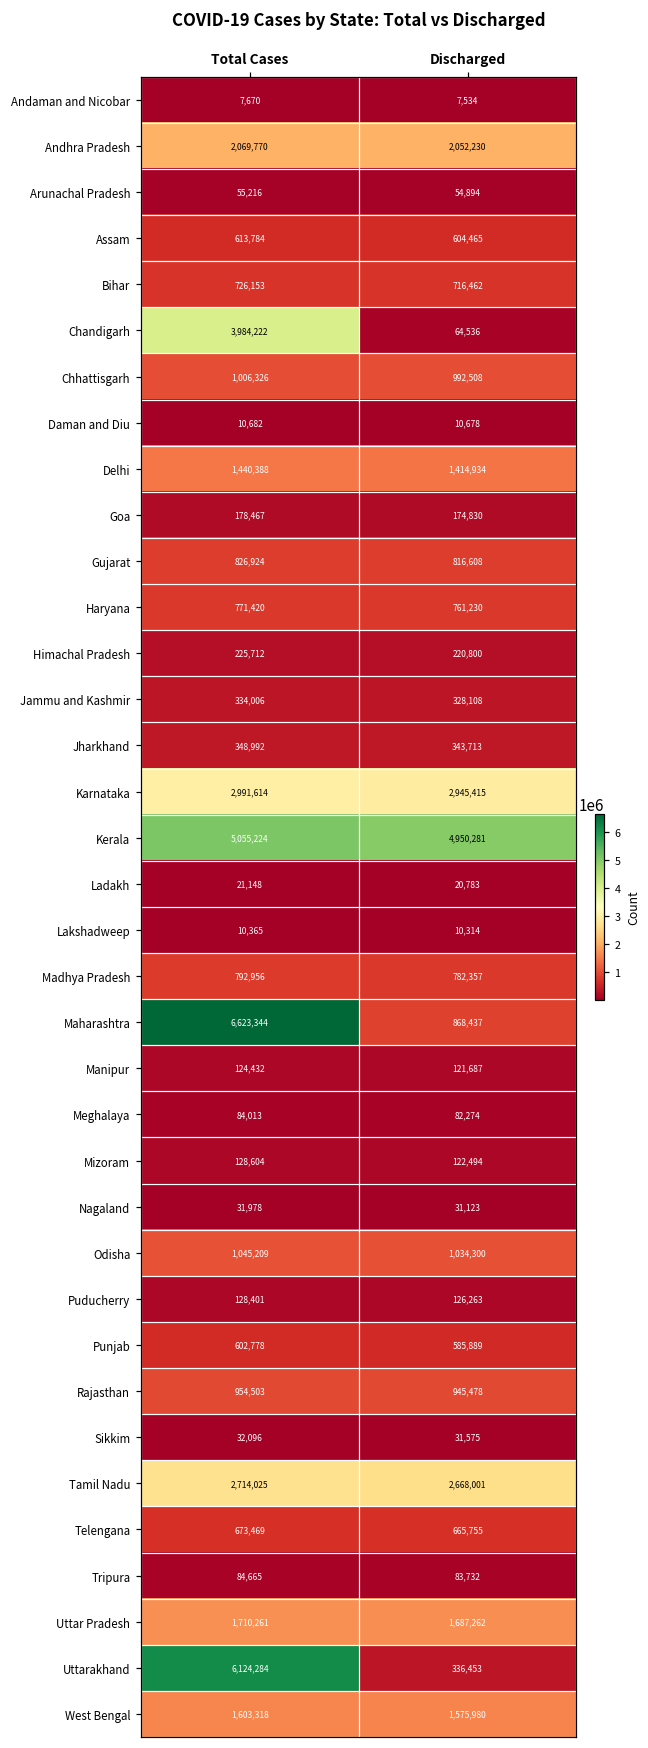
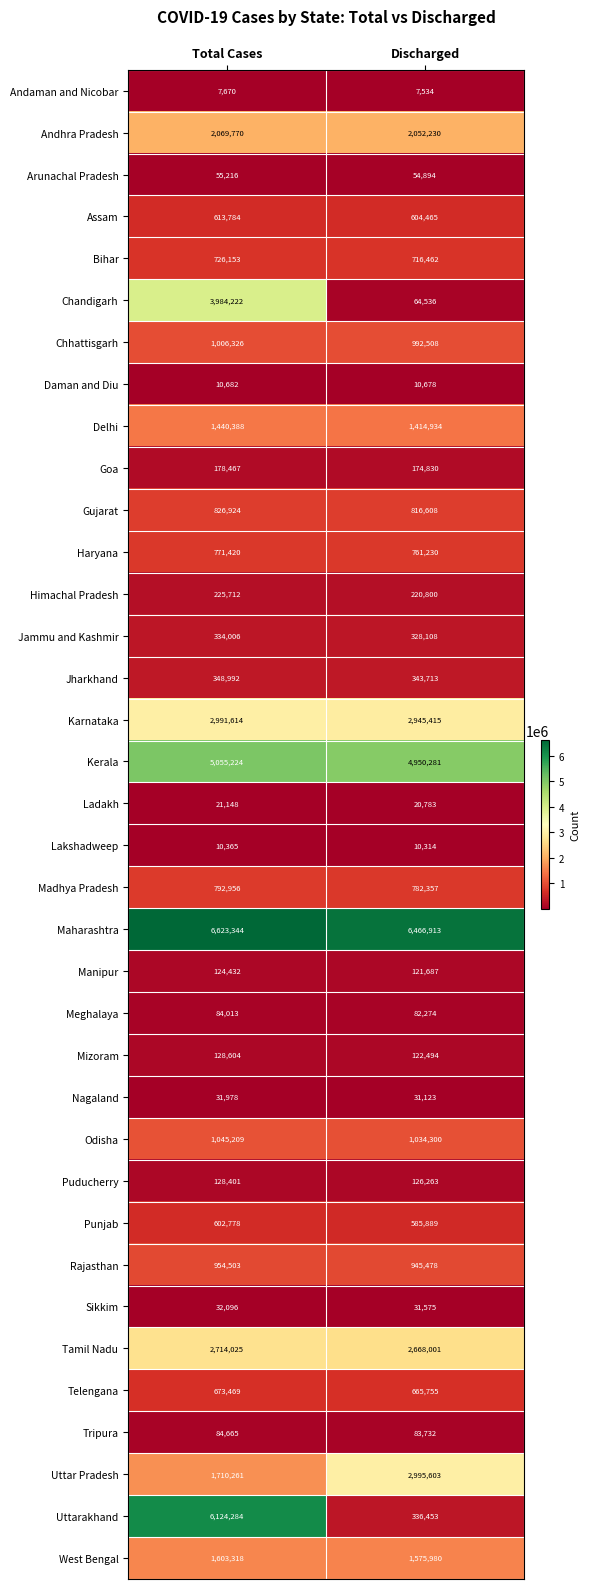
  {
    "Andaman and Nicobar": {
      "Total Cases": "7,670",
      "Discharged": "7,534"
    },
    "Andhra Pradesh": {
      "Total Cases": "2,069,770",
      "Discharged": "2,052,230"
    },
    "Arunachal Pradesh": {
      "Total Cases": "55,216",
      "Discharged": "54,894"
    },
    "Assam": {
      "Total Cases": "613,784",
      "Discharged": "604,465"
    },
    "Bihar": {
      "Total Cases": "726,153",
      "Discharged": "716,462"
    },
    "Chandigarh": {
      "Total Cases": "3,984,222",
      "Discharged": "64,536"
    },
    "Chhattisgarh": {
      "Total Cases": "1,006,326",
      "Discharged": "992,508"
    },
    "Daman and Diu": {
      "Total Cases": "10,682",
      "Discharged": "10,678"
    },
    "Delhi": {
      "Total Cases": "1,440,388",
      "Discharged": "1,414,934"
    },
    "Goa": {
      "Total Cases": "178,467",
      "Discharged": "174,830"
    },
    "Gujarat": {
      "Total Cases": "826,924",
      "Discharged": "816,608"
    },
    "Haryana": {
      "Total Cases": "771,420",
      "Discharged": "761,230"
    },
    "Himachal Pradesh": {
      "Total Cases": "225,712",
      "Discharged": "220,800"
    },
    "Jammu and Kashmir": {
      "Total Cases": "334,006",
      "Discharged": "328,108"
    },
    "Jharkhand": {
      "Total Cases": "348,992",
      "Discharged": "343,713"
    },
    "Karnataka": {
      "Total Cases": "2,991,614",
      "Discharged": "2,945,415"
    },
    "Kerala": {
      "Total Cases": "5,055,224",
      "Discharged": "4,950,281"
    },
    "Ladakh": {
      "Total Cases": "21,148",
      "Discharged": "20,783"
    },
    "Lakshadweep": {
      "Total Cases": "10,365",
      "Discharged": "10,314"
    },
    "Madhya Pradesh": {
      "Total Cases": "792,956",
      "Discharged": "782,357"
    },
    "Maharashtra": {
      "Total Cases": "6,623,344",
-     "Discharged": "868,437"
+     "Discharged": "6,466,913"
    },
    "Manipur": {
      "Total Cases": "124,432",
      "Discharged": "121,687"
    },
    "Meghalaya": {
      "Total Cases": "84,013",
      "Discharged": "82,274"
    },
    "Mizoram": {
      "Total Cases": "128,604",
      "Discharged": "122,494"
    },
    "Nagaland": {
      "Total Cases": "31,978",
      "Discharged": "31,123"
    },
    "Odisha": {
      "Total Cases": "1,045,209",
      "Discharged": "1,034,300"
    },
    "Puducherry": {
      "Total Cases": "128,401",
      "Discharged": "126,263"
    },
    "Punjab": {
      "Total Cases": "602,778",
      "Discharged": "585,889"
    },
    "Rajasthan": {
      "Total Cases": "954,503",
      "Discharged": "945,478"
    },
    "Sikkim": {
      "Total Cases": "32,096",
      "Discharged": "31,575"
    },
    "Tamil Nadu": {
      "Total Cases": "2,714,025",
      "Discharged": "2,668,001"
    },
    "Telengana": {
      "Total Cases": "673,469",
      "Discharged": "665,755"
    },
    "Tripura": {
      "Total Cases": "84,665",
      "Discharged": "83,732"
    },
    "Uttar Pradesh": {
      "Total Cases": "1,710,261",
-     "Discharged": "1,687,262"
+     "Discharged": "2,995,603"
    },
    "Uttarakhand": {
      "Total Cases": "6,124,284",
      "Discharged": "336,453"
    },
    "West Bengal": {
      "Total Cases": "1,603,318",
      "Discharged": "1,575,980"
    }
  }
